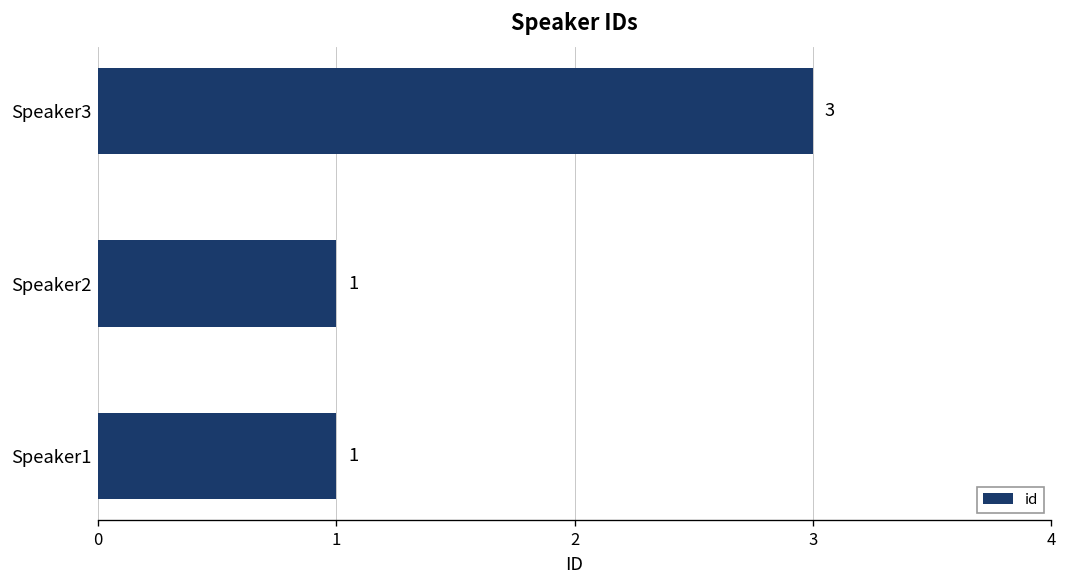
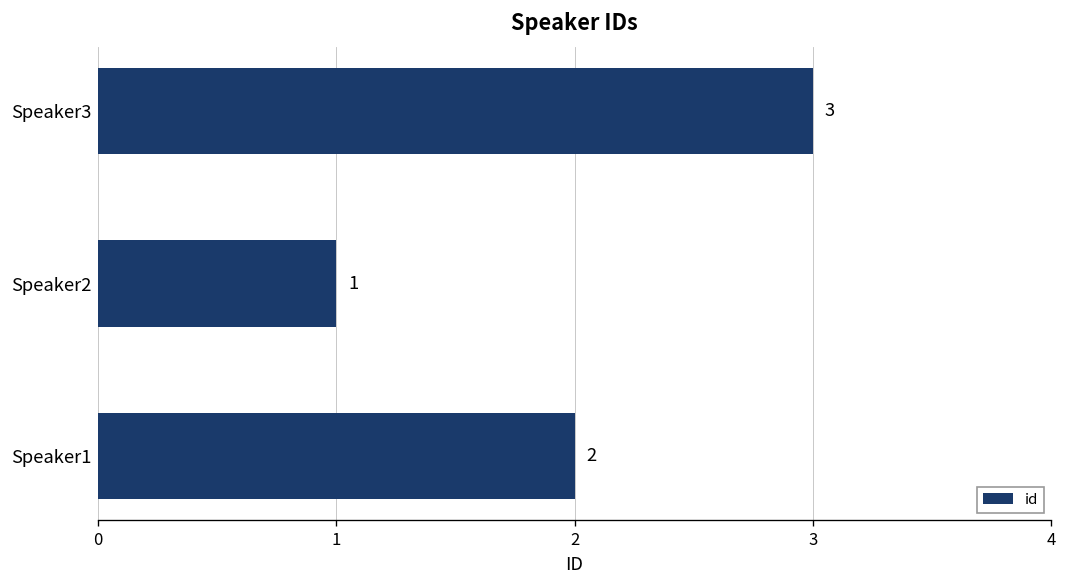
  {
    "Speaker3": 3,
    "Speaker2": 1,
-   "Speaker1": 1
+   "Speaker1": 2
  }
